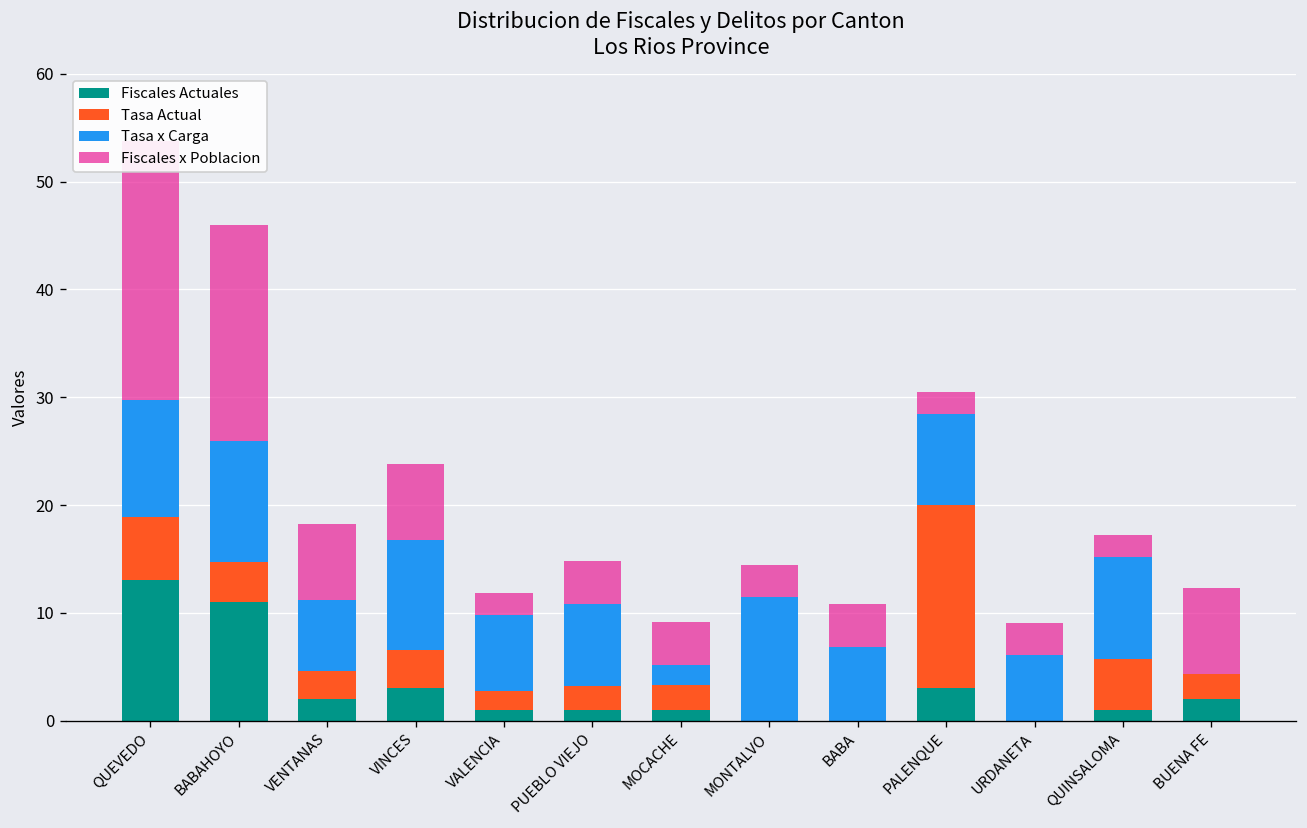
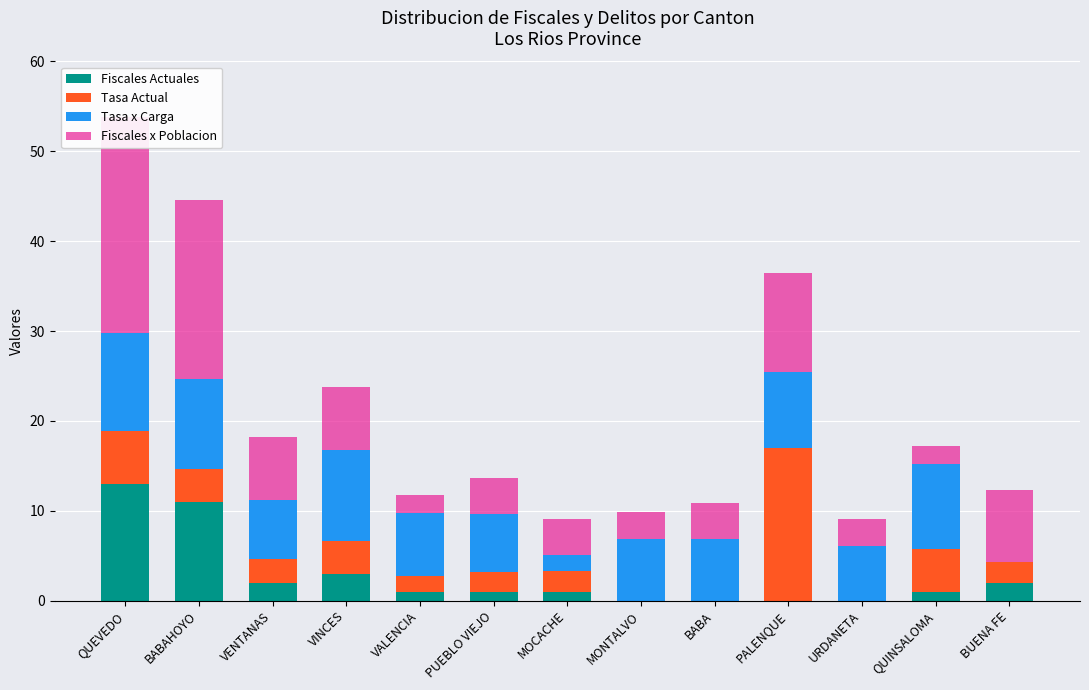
  {
    "Fiscales Actuales": {
      "QUEVEDO": 13,
      "BABAHOYO": 11,
      "VENTANAS": 2,
      "VINCES": 3,
      "VALENCIA": 1,
      "PUEBLO VIEJO": 1,
      "MOCACHE": 1,
      "MONTALVO": 0,
      "BABA": 0,
-     "PALENQUE": 3,
+     "PALENQUE": 0,
      "URDANETA": 0,
      "QUINSALOMA": 1,
      "BUENA FE": 2
    },
    "Tasa Actual": {
      "QUEVEDO": 6,
      "BABAHOYO": 4,
      "VENTANAS": 3,
      "VINCES": 4,
      "VALENCIA": 2,
      "PUEBLO VIEJO": 2,
      "MOCACHE": 2,
      "MONTALVO": 0,
      "BABA": 0,
      "PALENQUE": 17,
      "URDANETA": 0,
      "QUINSALOMA": 5,
      "BUENA FE": 2
    },
    "Tasa x Carga": {
      "QUEVEDO": 11,
-     "BABAHOYO": 11,
+     "BABAHOYO": 10,
      "VENTANAS": 7,
      "VINCES": 10,
      "VALENCIA": 7,
-     "PUEBLO VIEJO": 8,
+     "PUEBLO VIEJO": 7,
      "MOCACHE": 2,
-     "MONTALVO": 11,
+     "MONTALVO": 7,
      "BABA": 7,
      "PALENQUE": 8,
      "URDANETA": 6,
      "QUINSALOMA": 9,
      "BUENA FE": 0
    },
    "Fiscales x Poblacion": {
      "BABAHOYO": 20,
      "VENTANAS": 7,
      "VINCES": 7,
      "VALENCIA": 2,
      "PUEBLO VIEJO": 4,
      "MOCACHE": 4,
      "MONTALVO": 3,
      "BABA": 4,
-     "PALENQUE": 2,
+     "PALENQUE": 11,
      "URDANETA": 3,
      "QUINSALOMA": 2,
      "BUENA FE": 8
    }
  }
